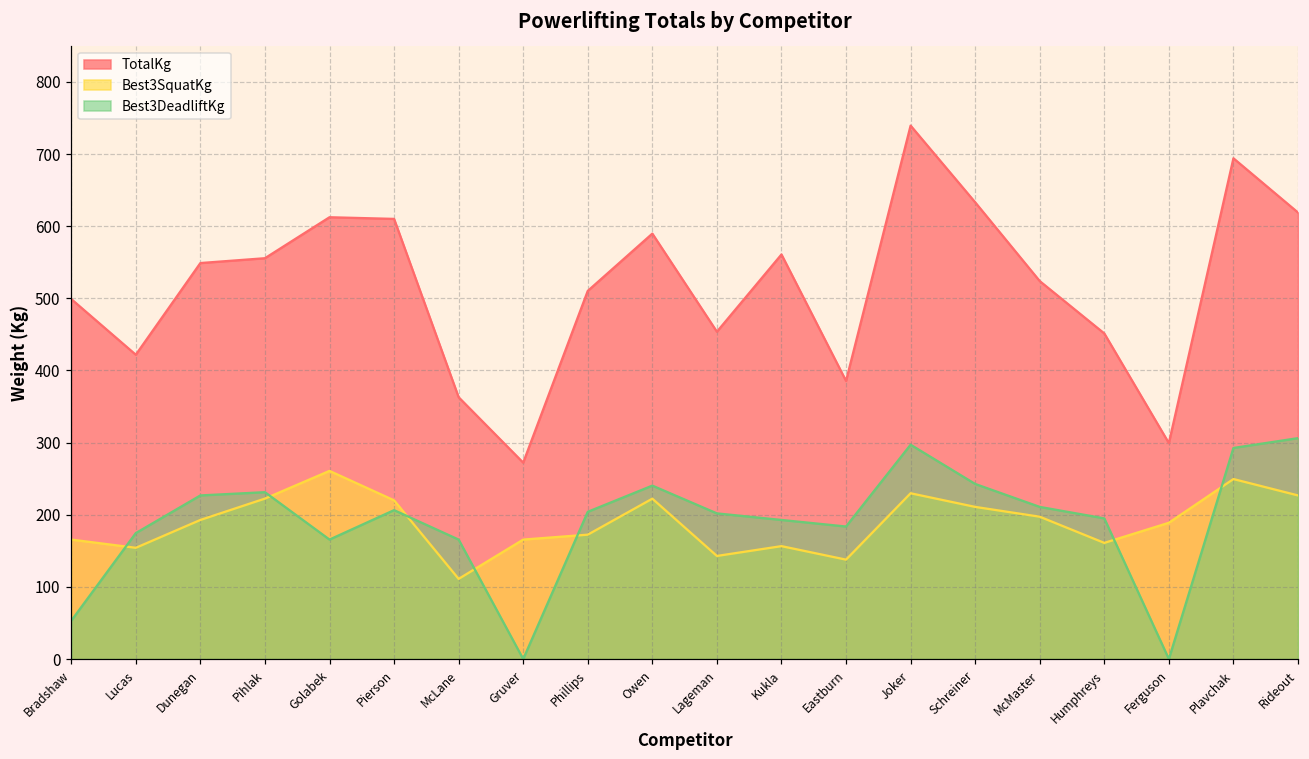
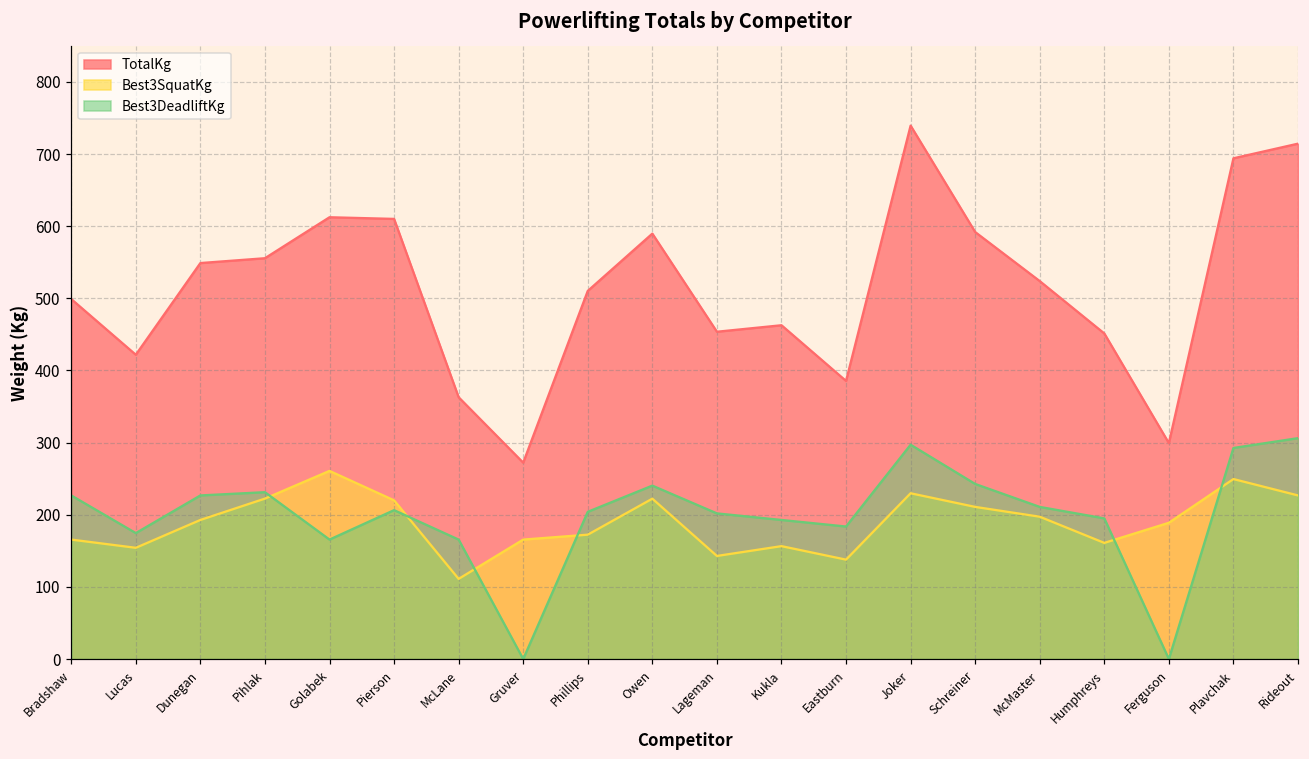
  {
    "TotalKg": {
      "Bradshaw": 500,
      "Lucas": 420,
      "Dunegan": 550,
      "Pihlak": 560,
      "Golabek": 610,
      "Pierson": 610,
      "McLane": 360,
      "Gruver": 270,
      "Phillips": 510,
      "Owen": 590,
      "Lageman": 450,
-     "Kukla": 560,
+     "Kukla": 460,
      "Eastburn": 390,
      "Joker": 740,
-     "Schreiner": 630,
+     "Schreiner": 590,
      "McMaster": 520,
      "Humphreys": 450,
      "Ferguson": 300,
      "Plavchak": 690,
-     "Rideout": 620
+     "Rideout": 710
    },
    "Best3SquatKg": {
      "Bradshaw": 170,
      "Lucas": 150,
      "Dunegan": 190,
      "Pihlak": 220,
      "Golabek": 260,
      "Pierson": 220,
      "McLane": 110,
      "Gruver": 170,
      "Phillips": 170,
      "Owen": 220,
      "Lageman": 140,
      "Kukla": 160,
      "Eastburn": 140,
      "Joker": 230,
      "Schreiner": 210,
      "McMaster": 200,
      "Humphreys": 160,
      "Ferguson": 190,
      "Plavchak": 250,
      "Rideout": 230
    },
    "Best3DeadliftKg": {
-     "Bradshaw": 50,
+     "Bradshaw": 230,
      "Lucas": 170,
      "Dunegan": 230,
      "Pihlak": 230,
      "Golabek": 170,
      "Pierson": 210,
      "McLane": 170,
      "Gruver": 0,
      "Phillips": 200,
      "Owen": 240,
      "Lageman": 200,
      "Kukla": 190,
      "Eastburn": 180,
      "Joker": 300,
      "Schreiner": 240,
      "McMaster": 210,
      "Humphreys": 200,
      "Ferguson": 0,
      "Plavchak": 290,
      "Rideout": 310
    }
  }
